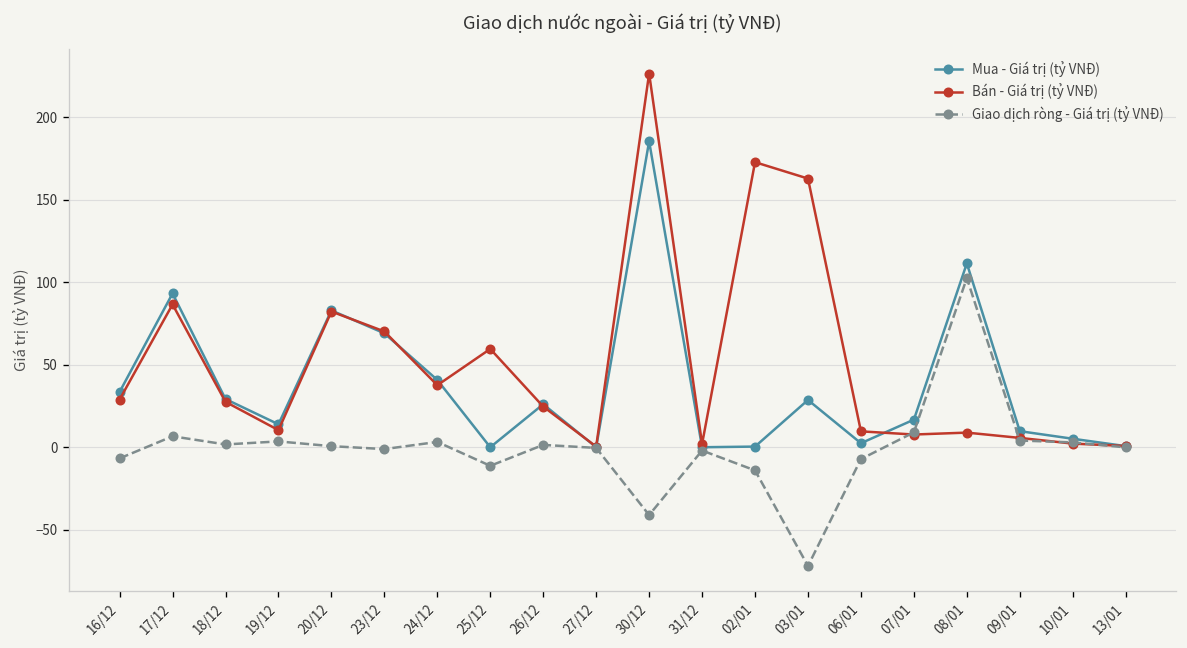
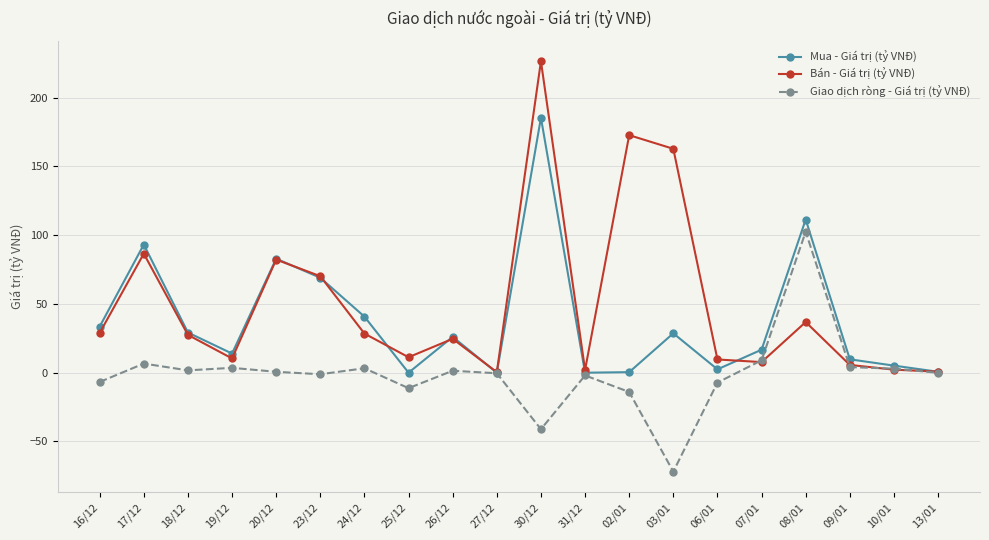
  {
    "Bán - Giá trị (tỷ VNĐ)": {
      "16/12": 29,
      "17/12": 87,
      "19/12": 10,
-     "24/12": 38,
-     "25/12": 60,
+     "24/12": 28,
+     "25/12": 11,
      "30/12": 227,
      "31/12": 2,
      "02/01": 173,
      "03/01": 163,
      "06/01": 10,
-     "08/01": 9
+     "08/01": 37
    }
  }
